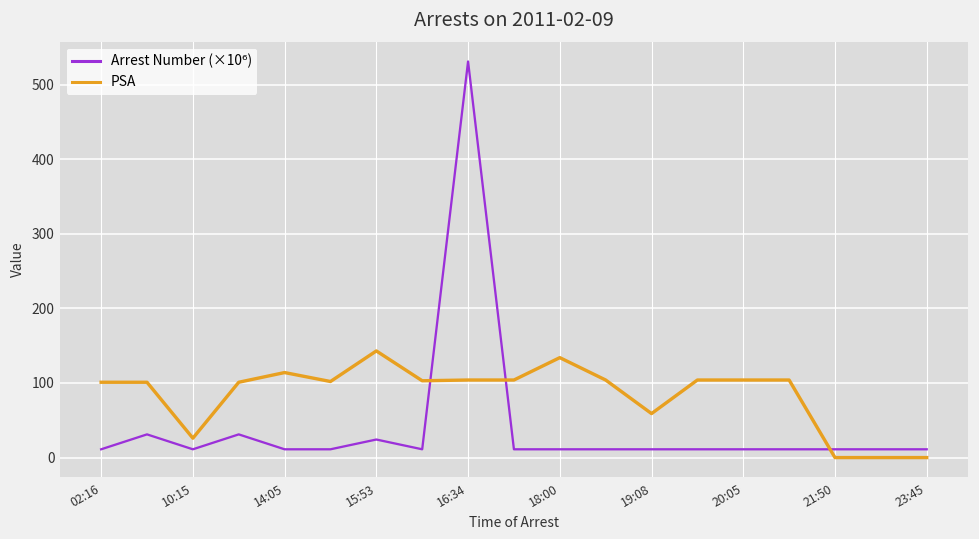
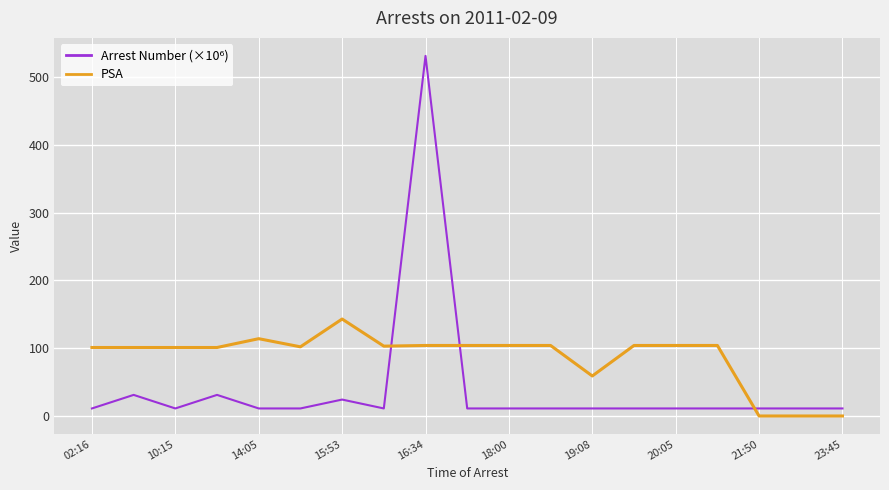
  {
    "Arrest Number (×10⁶)": {
      "02:16": 10,
      "10:15": 10,
      "14:05": 10,
      "15:53": 20,
      "18:00": 10,
      "19:08": 10,
      "21:50": 10,
      "23:45": 10
    },
    "PSA": {
      "02:16": 100,
-     "10:15": 30,
+     "10:15": 100,
      "14:05": 110,
      "15:53": 140,
-     "18:00": 130,
+     "18:00": 100,
      "19:08": 60,
      "21:50": 0,
      "23:45": 0
    }
  }
